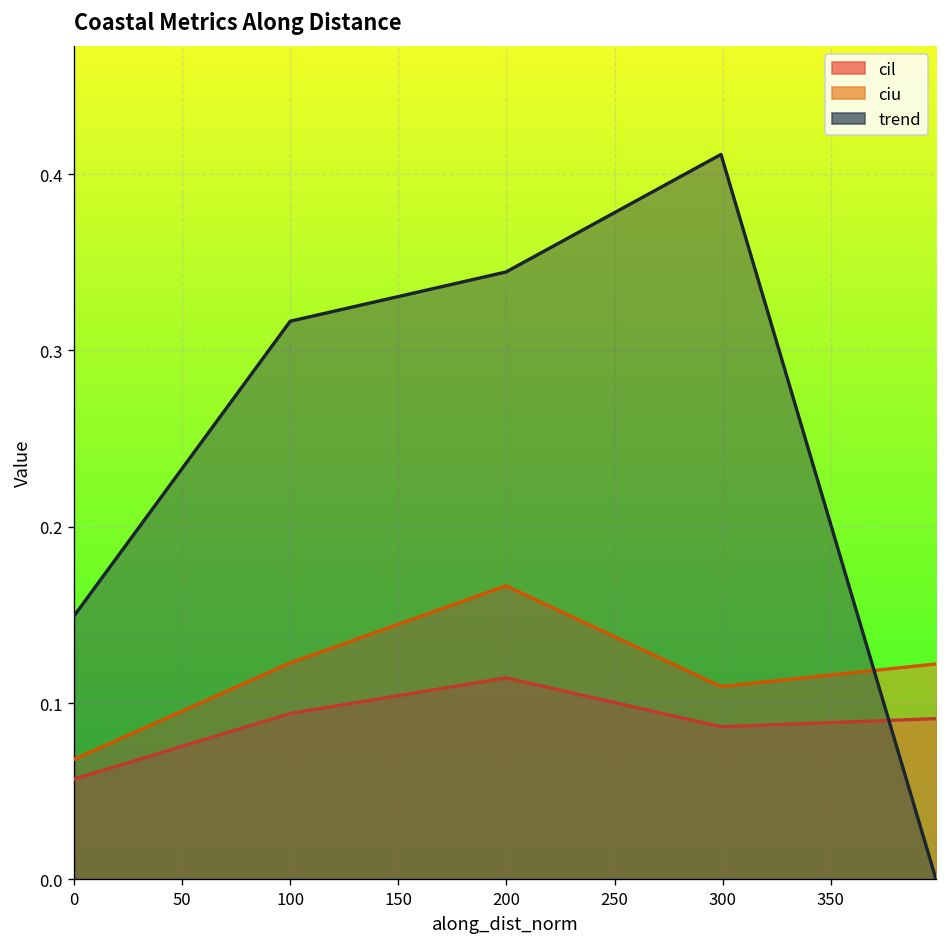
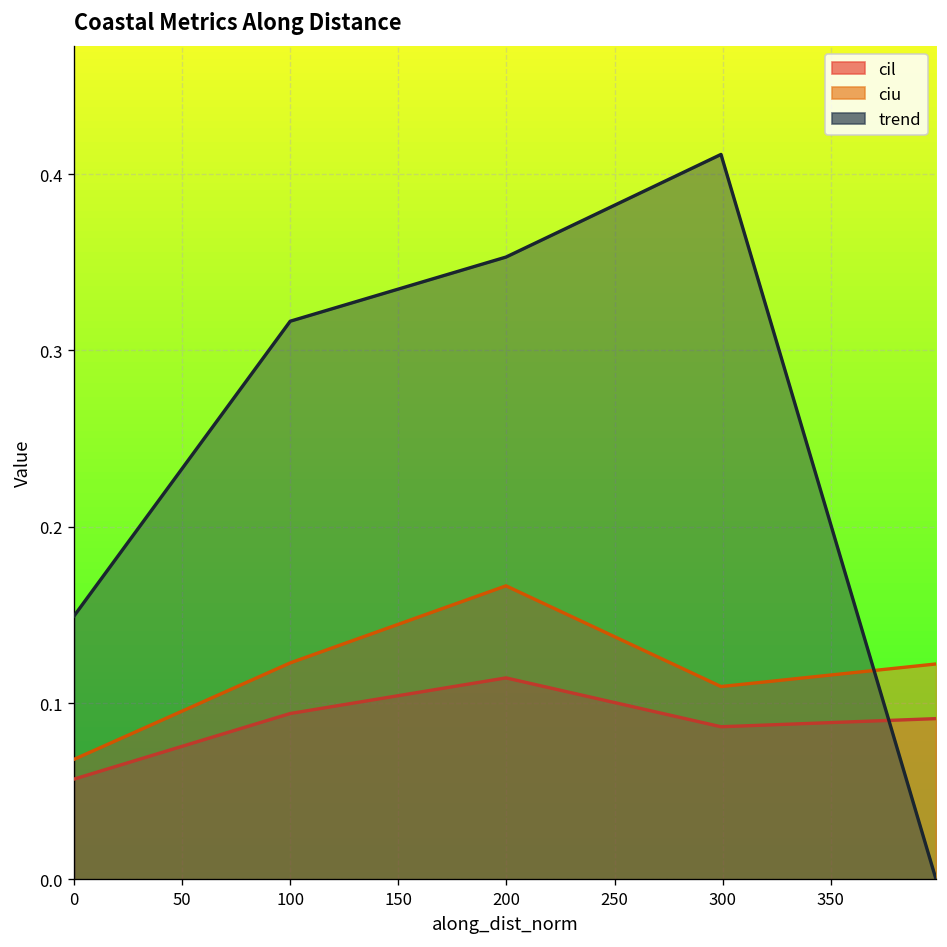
  {
    "trend": {
      "0": 0.149,
      "100": 0.317,
-     "200": 0.344,
+     "200": 0.353,
      "300": 0.411
    }
  }
